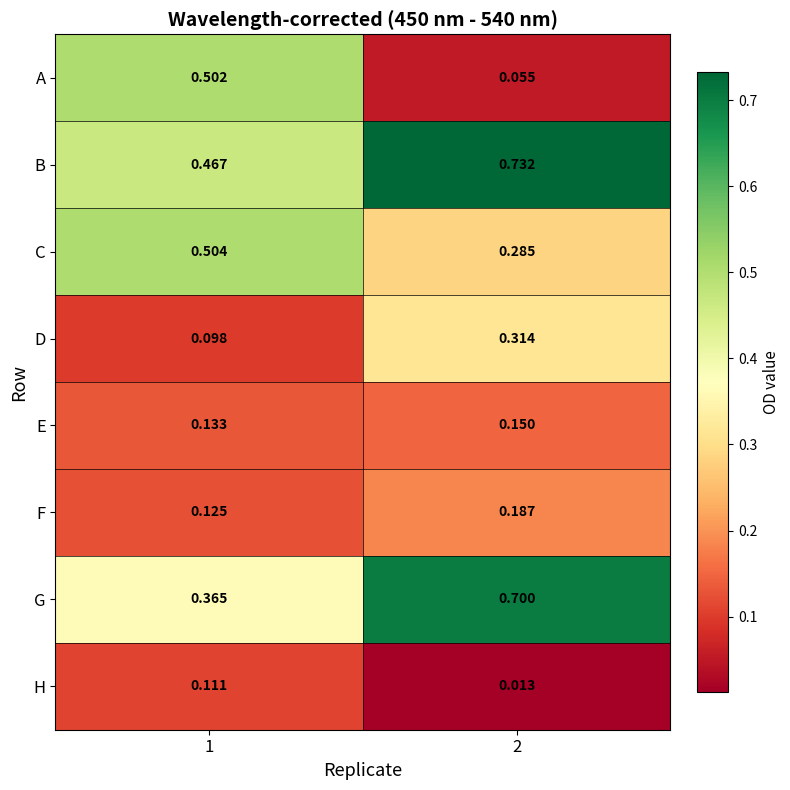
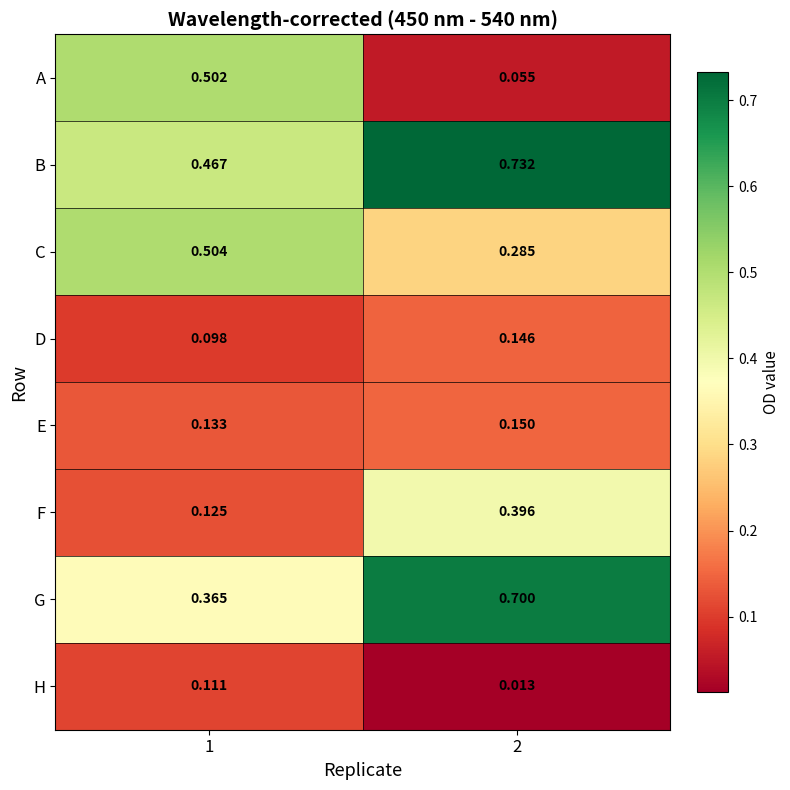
  {
    "A": {
      "1": 0.502,
      "2": 0.055
    },
    "B": {
      "1": 0.467,
      "2": 0.732
    },
    "C": {
      "1": 0.504,
      "2": 0.285
    },
    "D": {
      "1": 0.098,
-     "2": 0.314
+     "2": 0.146
    },
    "E": {
      "1": 0.133,
      "2": 0.150
    },
    "F": {
      "1": 0.125,
-     "2": 0.187
+     "2": 0.396
    },
    "G": {
      "1": 0.365,
      "2": 0.700
    },
    "H": {
      "1": 0.111,
      "2": 0.013
    }
  }
